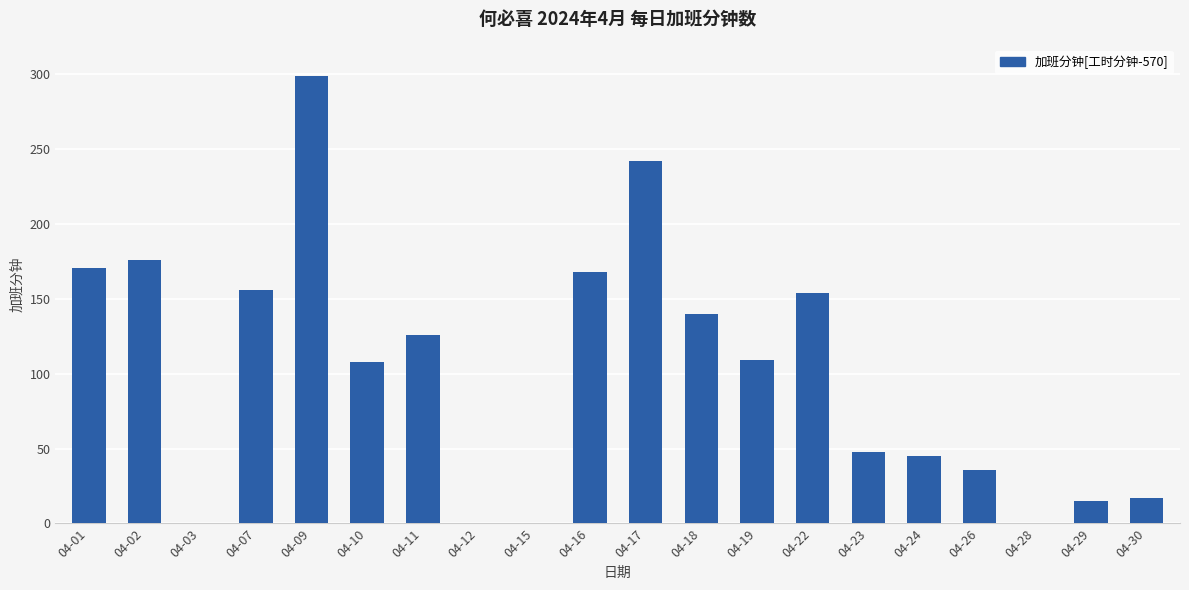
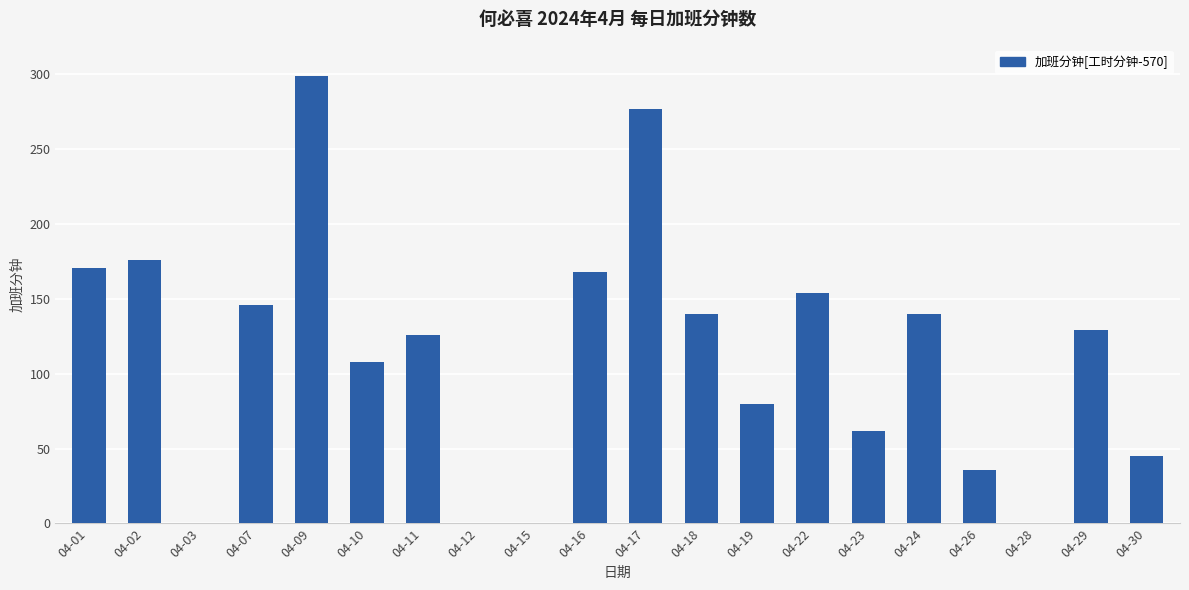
  {
    "04-01": 171,
    "04-02": 176,
    "04-03": 0,
-   "04-07": 156,
+   "04-07": 146,
    "04-09": 299,
    "04-10": 108,
    "04-11": 126,
    "04-12": 0,
    "04-15": 0,
    "04-16": 168,
-   "04-17": 242,
+   "04-17": 277,
    "04-18": 140,
-   "04-19": 109,
+   "04-19": 80,
    "04-22": 154,
-   "04-23": 48,
-   "04-24": 45,
+   "04-23": 62,
+   "04-24": 140,
    "04-26": 36,
    "04-28": 0,
-   "04-29": 15,
-   "04-30": 17
+   "04-29": 129,
+   "04-30": 45
  }
